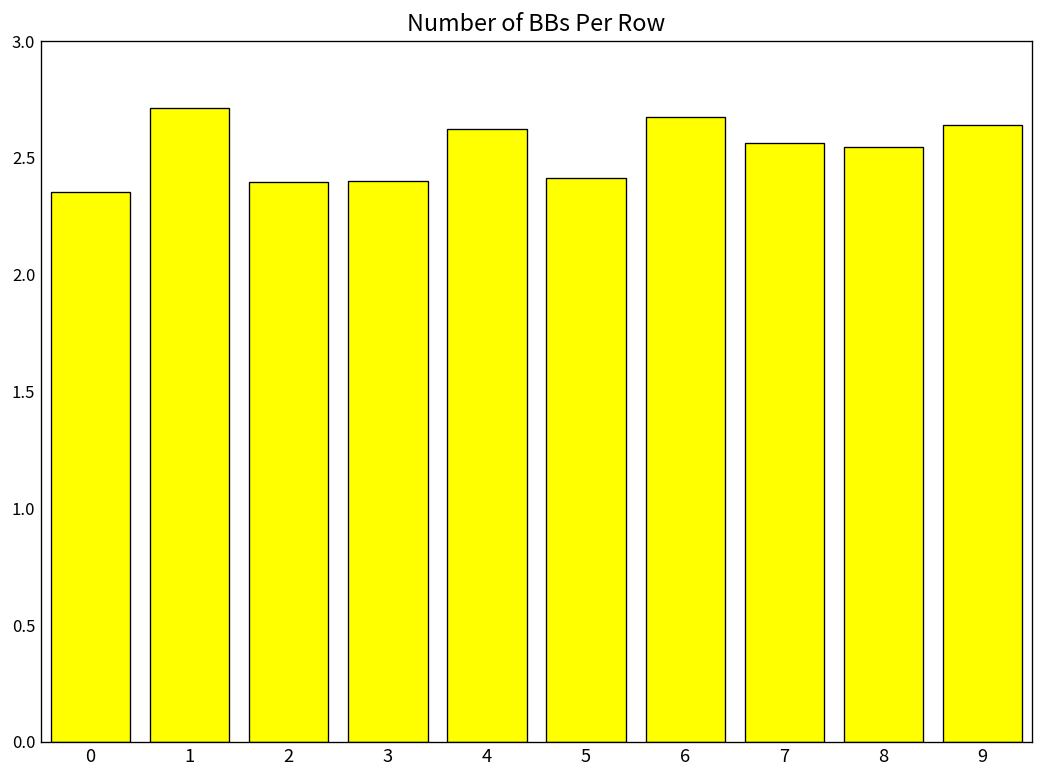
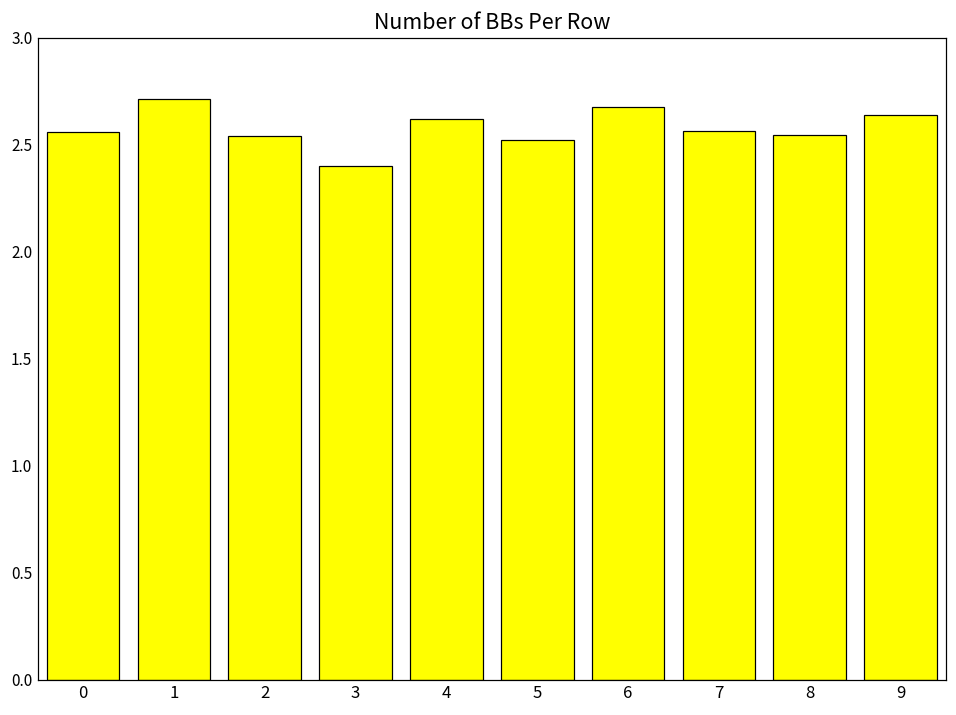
  {
-   "0": 2.35,
+   "0": 2.56,
    "1": 2.71,
-   "2": 2.39,
+   "2": 2.54,
    "3": 2.40,
    "4": 2.62,
-   "5": 2.41,
+   "5": 2.52,
    "6": 2.68,
    "7": 2.57,
    "8": 2.55,
    "9": 2.64
  }
